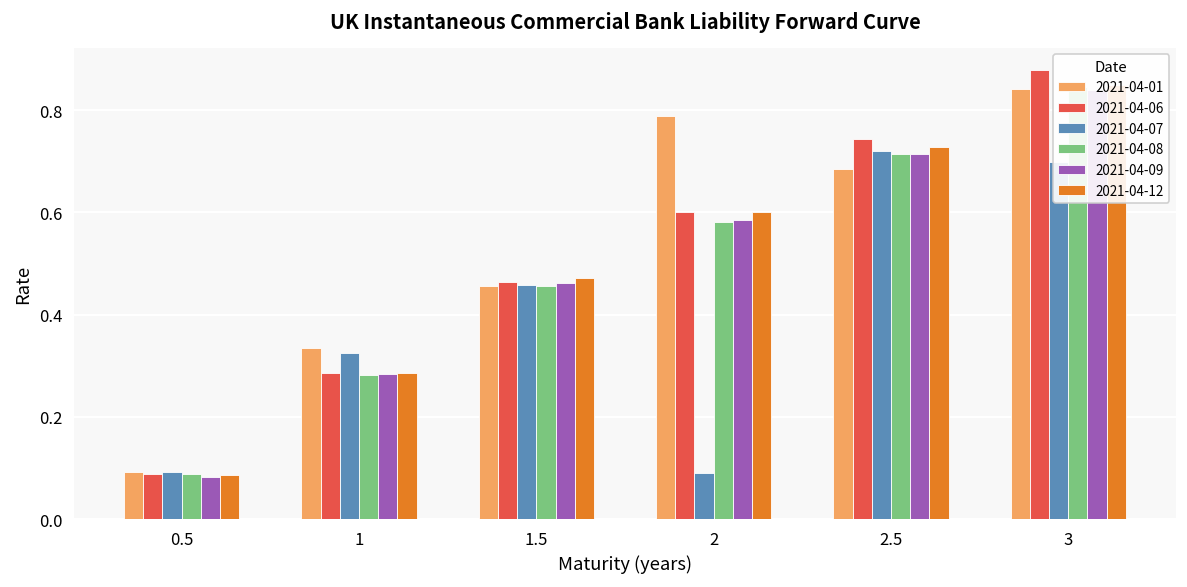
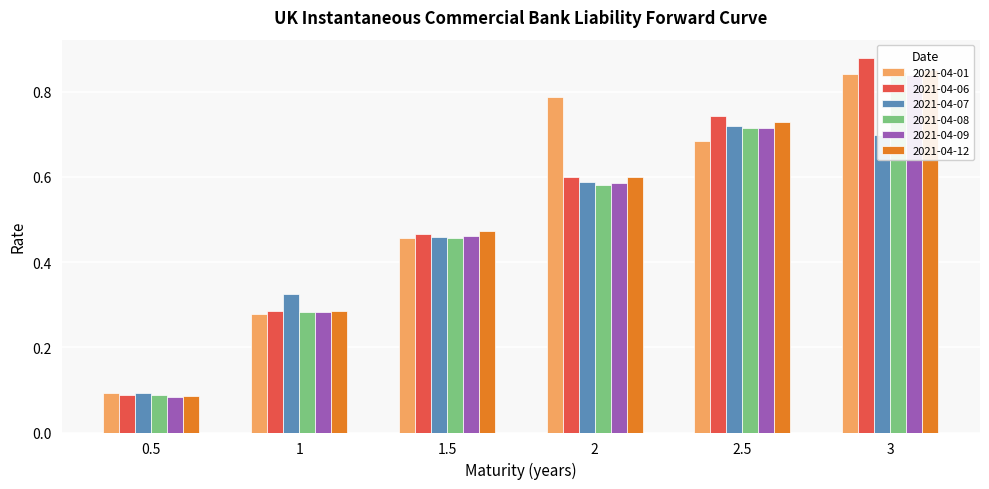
  {
    "2021-04-01": {
      "0.5": 0.09,
-     "1": 0.33,
+     "1": 0.28,
      "1.5": 0.46,
      "2": 0.79,
      "2.5": 0.68,
      "3": 0.84
    },
    "2021-04-07": {
      "0.5": 0.09,
      "1": 0.33,
      "1.5": 0.46,
-     "2": 0.09,
+     "2": 0.59,
      "2.5": 0.72
    },
    "2021-04-08": {
      "0.5": 0.09,
      "1": 0.28,
      "1.5": 0.46,
      "2": 0.58,
      "2.5": 0.71
    },
    "2021-04-09": {
      "0.5": 0.08,
      "1": 0.28,
      "1.5": 0.46,
      "2": 0.59,
      "2.5": 0.71
    }
  }
